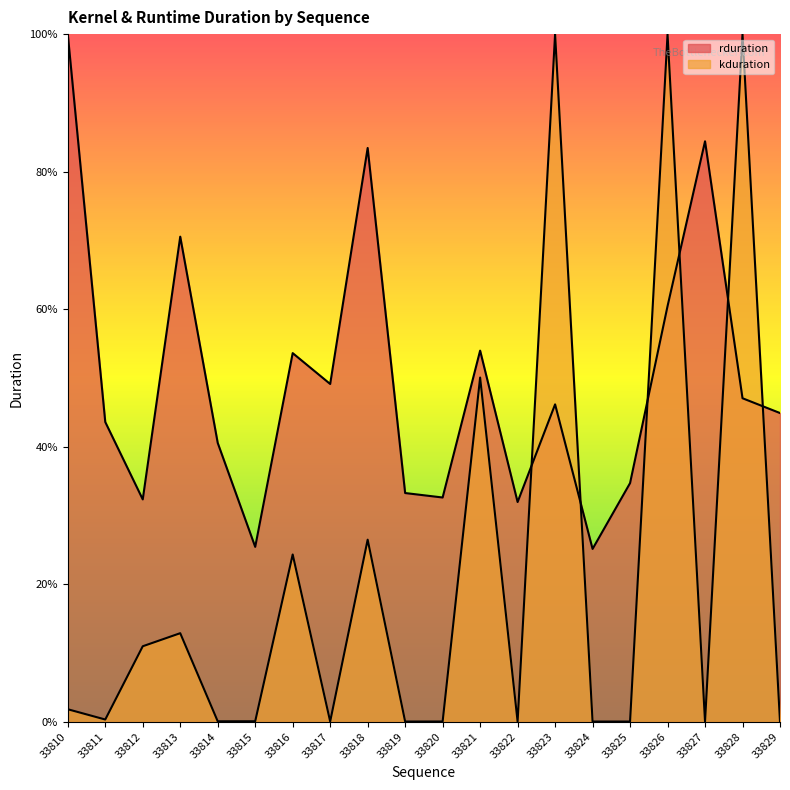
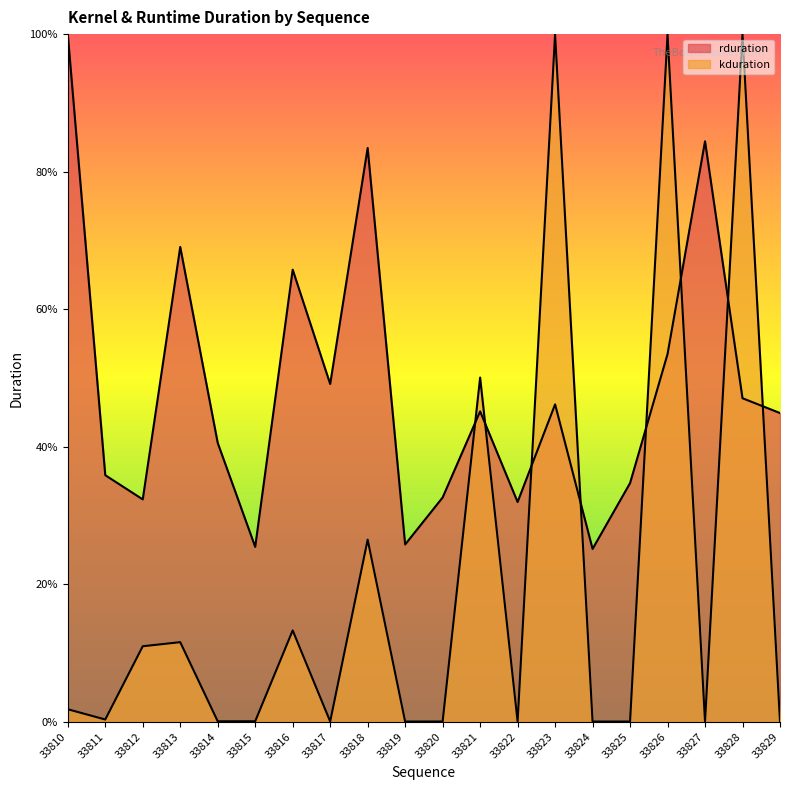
  {
    "rduration": {
      "33810": "100%",
-     "33811": "44%",
+     "33811": "36%",
      "33812": "32%",
-     "33813": "71%",
+     "33813": "69%",
      "33814": "41%",
      "33815": "25%",
-     "33816": "54%",
+     "33816": "66%",
      "33817": "49%",
      "33818": "83%",
-     "33819": "33%",
+     "33819": "26%",
      "33820": "33%",
-     "33821": "54%",
+     "33821": "45%",
      "33822": "32%",
      "33823": "46%",
      "33824": "25%",
      "33825": "35%",
-     "33826": "60%",
+     "33826": "53%",
      "33827": "84%",
      "33828": "47%",
      "33829": "45%"
    },
    "kduration": {
      "33810": "2%",
      "33811": "0%",
      "33812": "11%",
-     "33813": "13%",
+     "33813": "12%",
      "33814": "0%",
      "33815": "0%",
-     "33816": "24%",
+     "33816": "13%",
      "33817": "0%",
      "33818": "26%",
      "33819": "0%",
      "33820": "0%",
      "33821": "50%",
      "33822": "0%",
      "33823": "100%",
      "33824": "0%",
      "33825": "0%",
      "33826": "100%",
      "33827": "0%",
      "33828": "100%",
      "33829": "0%"
    }
  }
